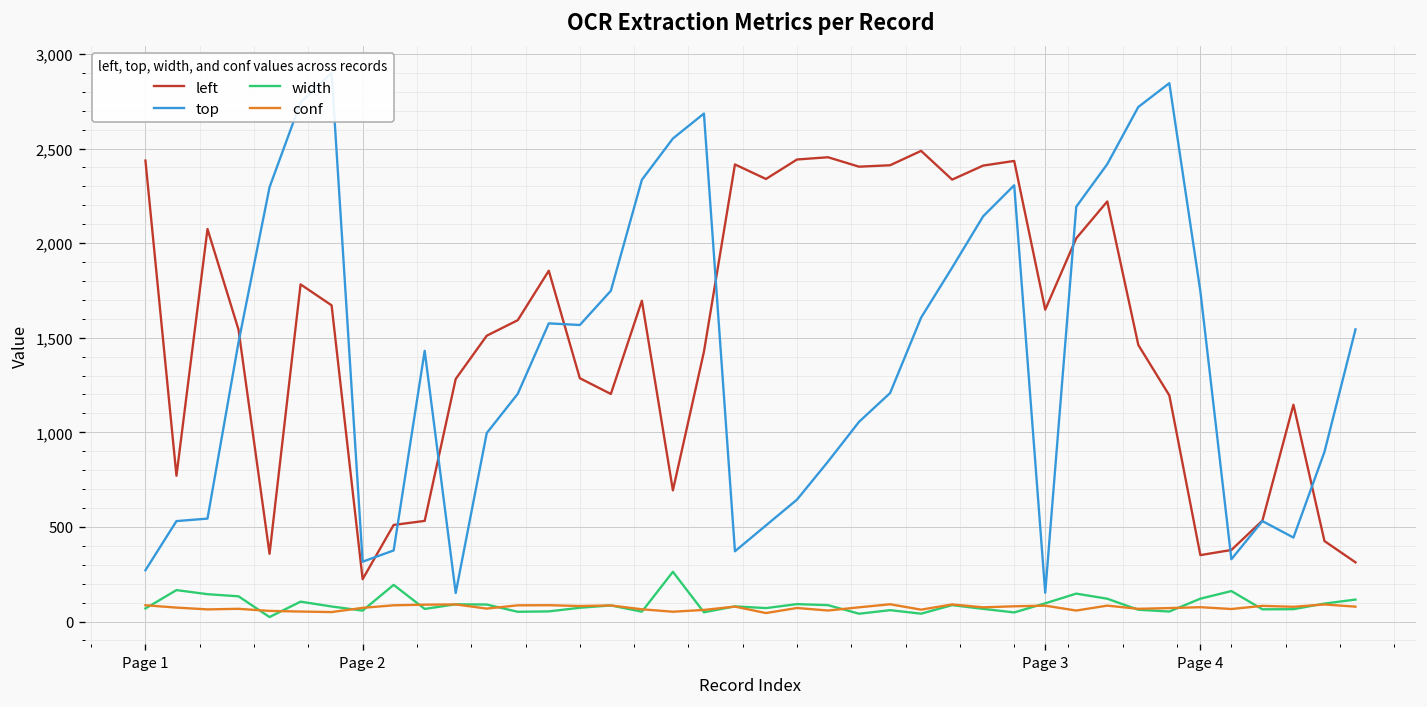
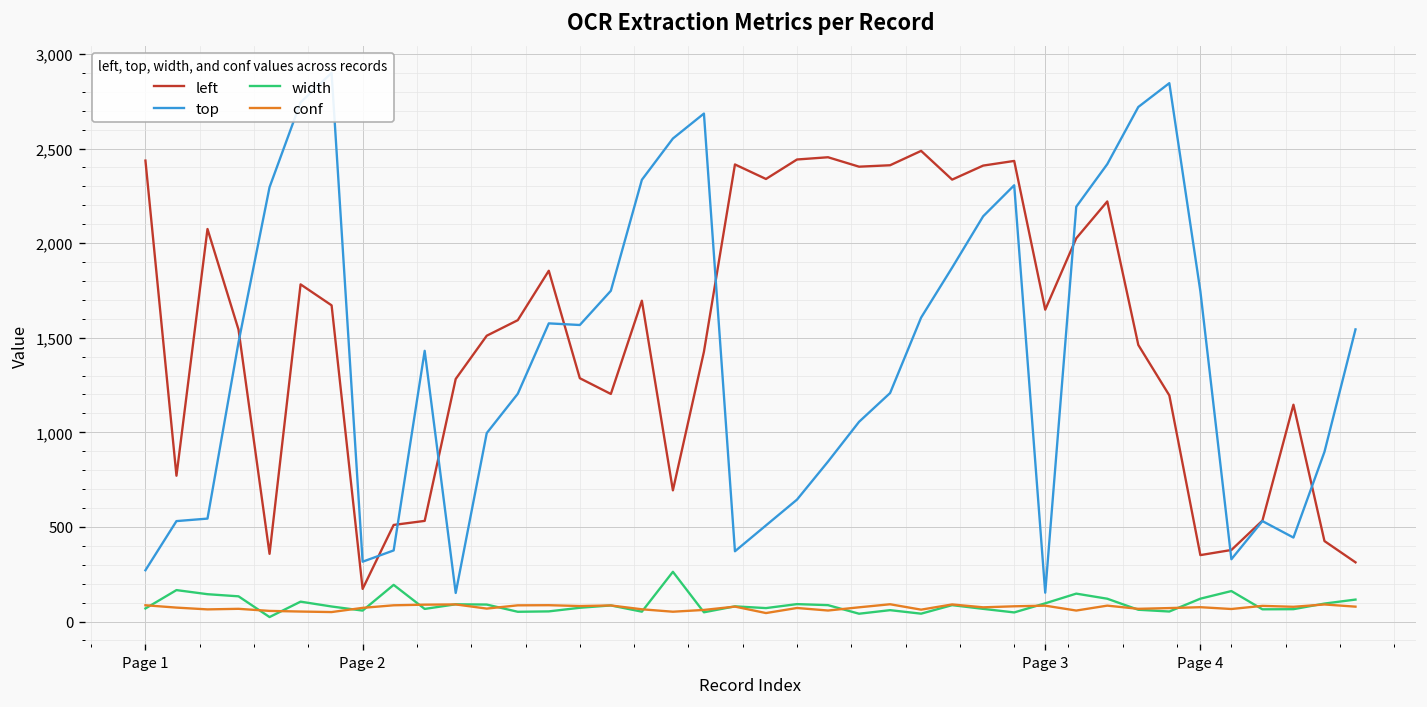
  {
    "left": {
      "Page 1": "2,440",
-     "Page 2": "220",
+     "Page 2": "170",
      "Page 3": "1,650",
      "Page 4": "350"
    },
    "top": {
      "Page 1": "270",
      "Page 2": "320",
      "Page 3": "150",
      "Page 4": "1,750"
    },
    "width": {
      "Page 1": "70",
      "Page 4": "120"
    },
    "conf": {
      "Page 1": "90",
      "Page 4": "80"
    }
  }
